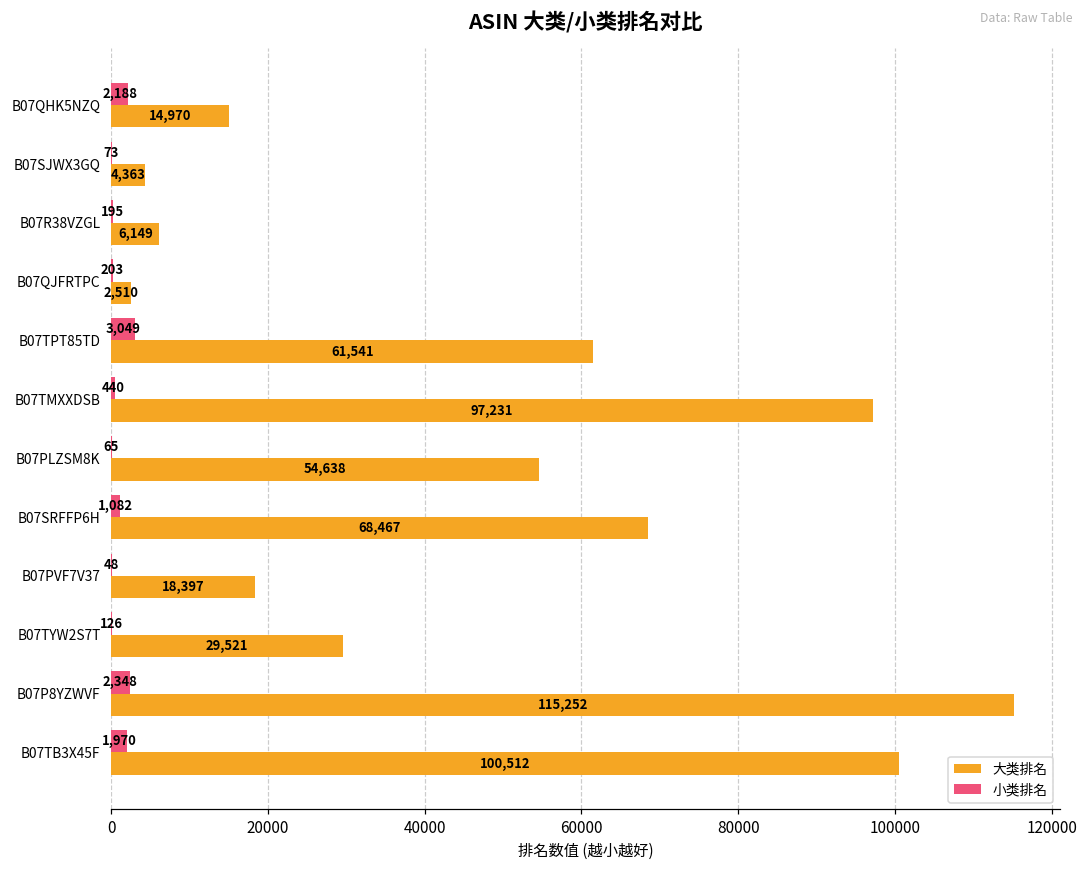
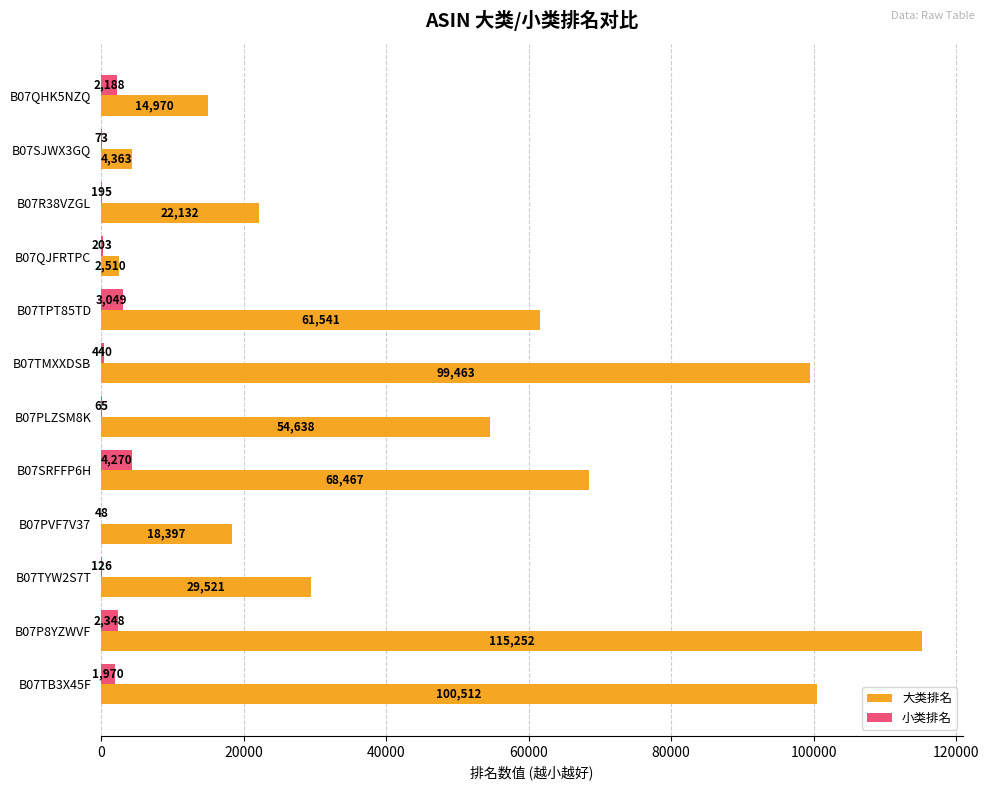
  {
    "大类排名": {
      "B07QHK5NZQ": "14,970",
      "B07SJWX3GQ": "4,363",
-     "B07R38VZGL": "6,149",
+     "B07R38VZGL": "22,132",
      "B07QJFRTPC": "2,510",
      "B07TPT85TD": "61,541",
-     "B07TMXXDSB": "97,231",
+     "B07TMXXDSB": "99,463",
      "B07PLZSM8K": "54,638",
      "B07SRFFP6H": "68,467",
      "B07PVF7V37": "18,397",
      "B07TYW2S7T": "29,521",
      "B07P8YZWVF": "115,252",
      "B07TB3X45F": "100,512"
    },
    "小类排名": {
      "B07QHK5NZQ": "2,188",
      "B07SJWX3GQ": "73",
      "B07R38VZGL": "195",
      "B07QJFRTPC": "203",
      "B07TPT85TD": "3,049",
      "B07TMXXDSB": "440",
      "B07PLZSM8K": "65",
-     "B07SRFFP6H": "1,082",
+     "B07SRFFP6H": "4,270",
      "B07PVF7V37": "48",
      "B07TYW2S7T": "126",
      "B07P8YZWVF": "2,348",
      "B07TB3X45F": "1,970"
    }
  }
